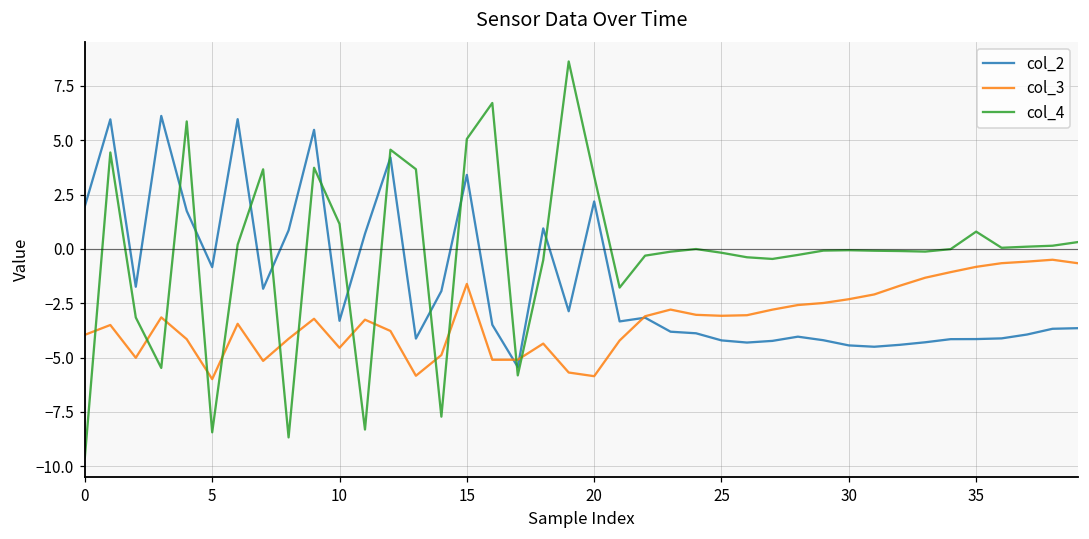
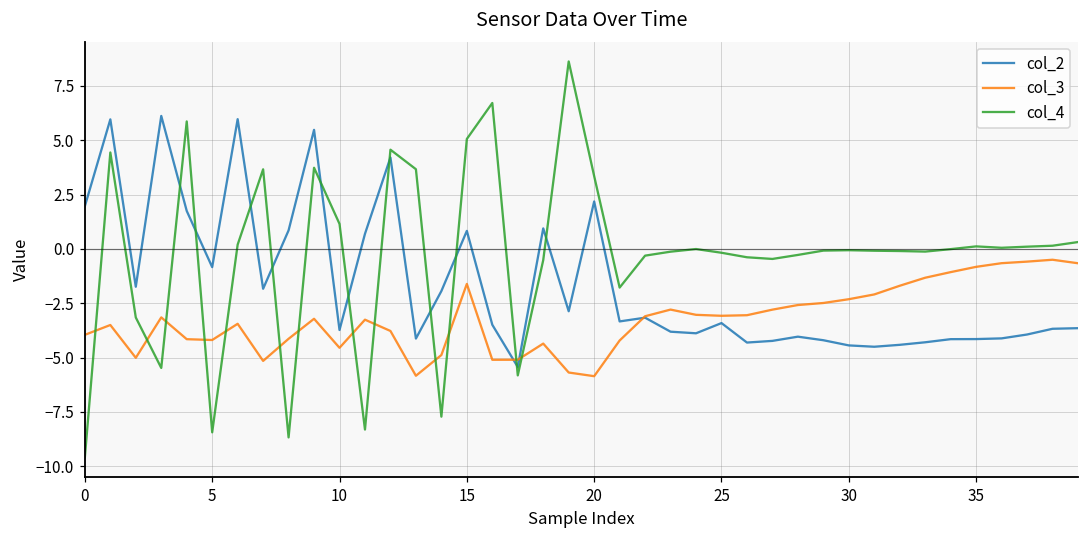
  {
    "col_2": {
      "0": 2.0,
      "5": -0.8,
-     "10": -3.3,
-     "15": 3.4,
+     "10": -3.7,
+     "15": 0.8,
      "20": 2.2,
-     "25": -4.2,
+     "25": -3.4,
      "30": -4.4,
      "35": -4.2
    },
    "col_3": {
      "0": -4.0,
-     "5": -6.0,
+     "5": -4.2,
      "10": -4.6,
      "15": -1.6,
      "20": -5.9,
      "25": -3.1,
      "30": -2.3,
      "35": -0.8
    },
    "col_4": {
      "0": -9.6,
      "5": -8.4,
      "10": 1.1,
      "15": 5.1,
      "20": 3.3,
      "25": -0.2,
      "30": -0.1,
-     "35": 0.8
+     "35": 0.1
    }
  }
